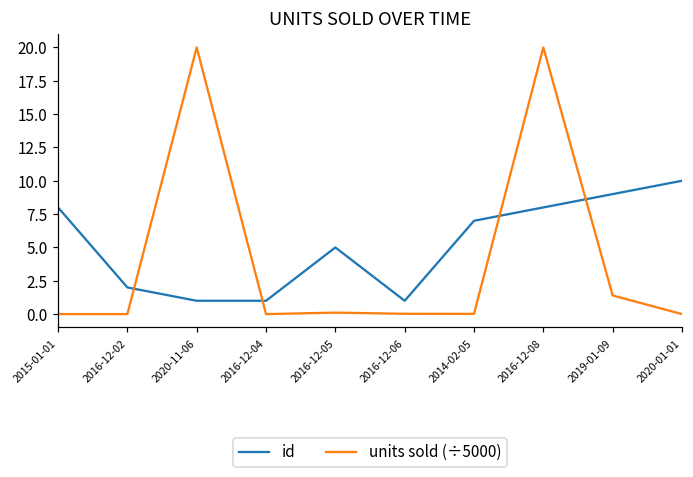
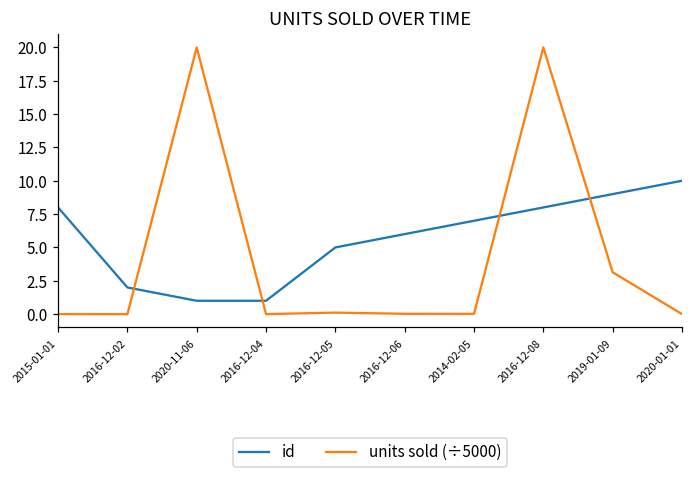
  {
    "id": {
      "2015-01-01": 8,
      "2016-12-02": 2,
      "2020-11-06": 1,
      "2016-12-04": 1,
      "2016-12-05": 5,
-     "2016-12-06": 1,
+     "2016-12-06": 6,
      "2014-02-05": 7,
      "2016-12-08": 8,
      "2019-01-09": 9,
      "2020-01-01": 10
    },
    "units sold (÷5000)": {
      "2015-01-01": 0.0,
      "2016-12-02": 0.0,
      "2020-11-06": 20.0,
      "2016-12-04": 0.0,
      "2016-12-05": 0.1,
      "2016-12-06": 0.0,
      "2014-02-05": 0.0,
      "2016-12-08": 20.0,
-     "2019-01-09": 1.4,
+     "2019-01-09": 3.1,
      "2020-01-01": 0.0
    }
  }
